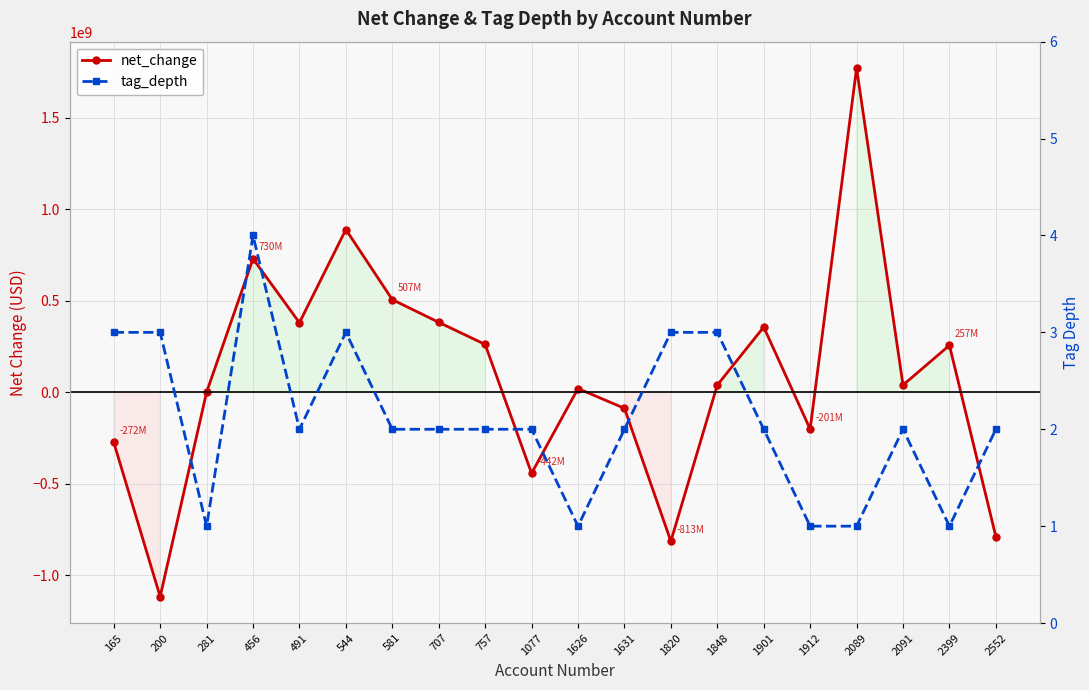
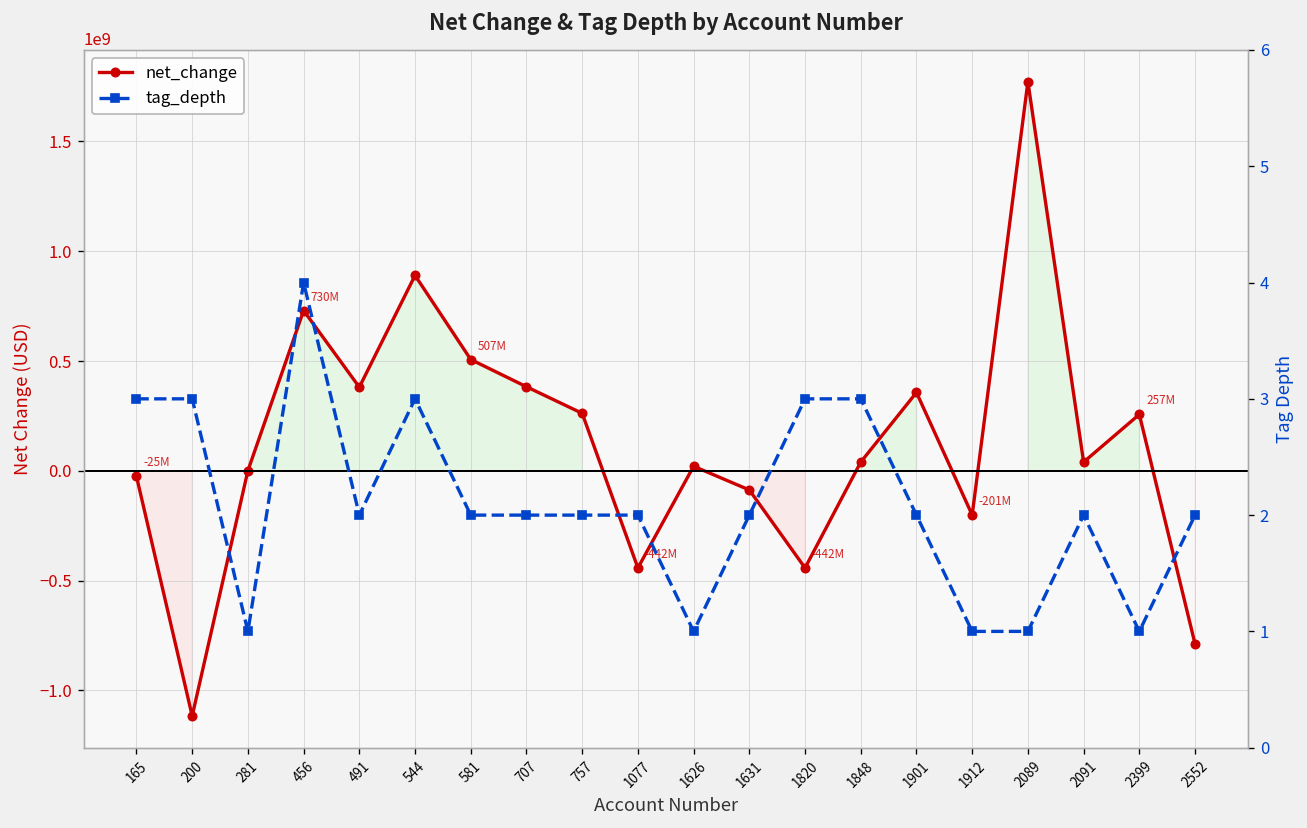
  {
    "net_change": {
-     "165": "-272M",
+     "165": "-25M",
      "456": "730M",
      "581": "507M",
      "1077": "-442M",
-     "1820": "-813M",
+     "1820": "-442M",
      "1912": "-201M",
      "2399": "257M"
    }
  }
